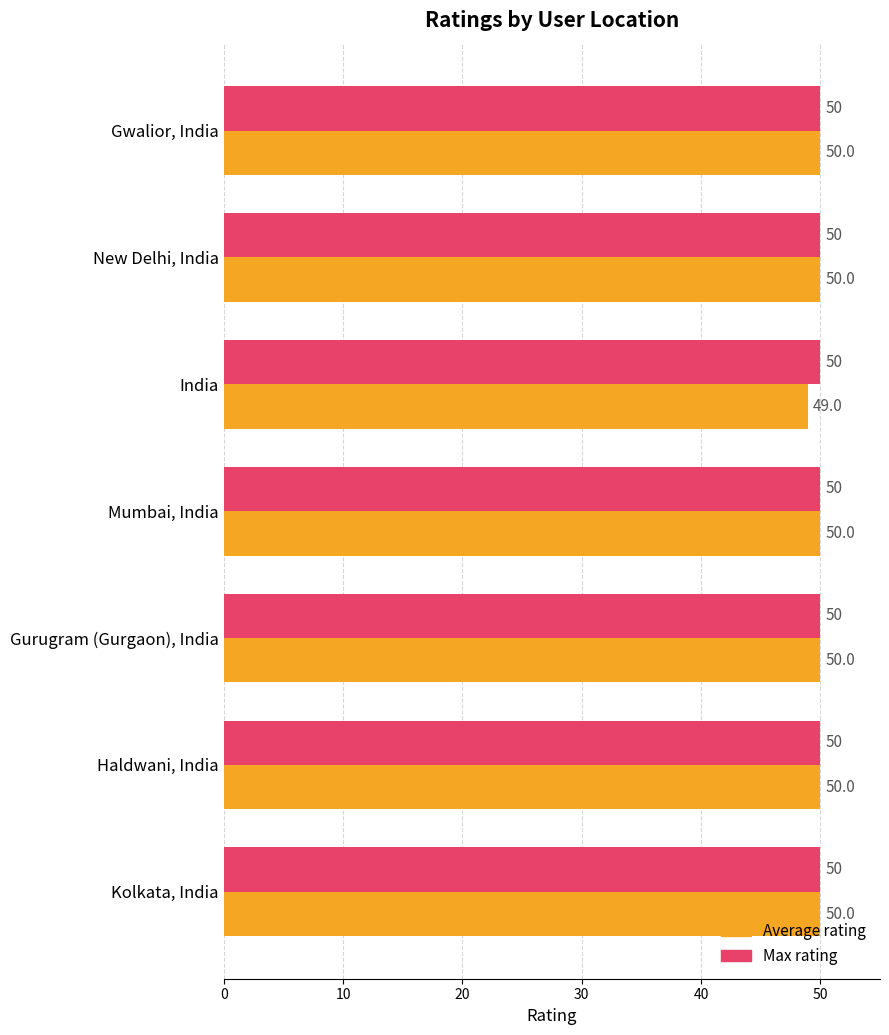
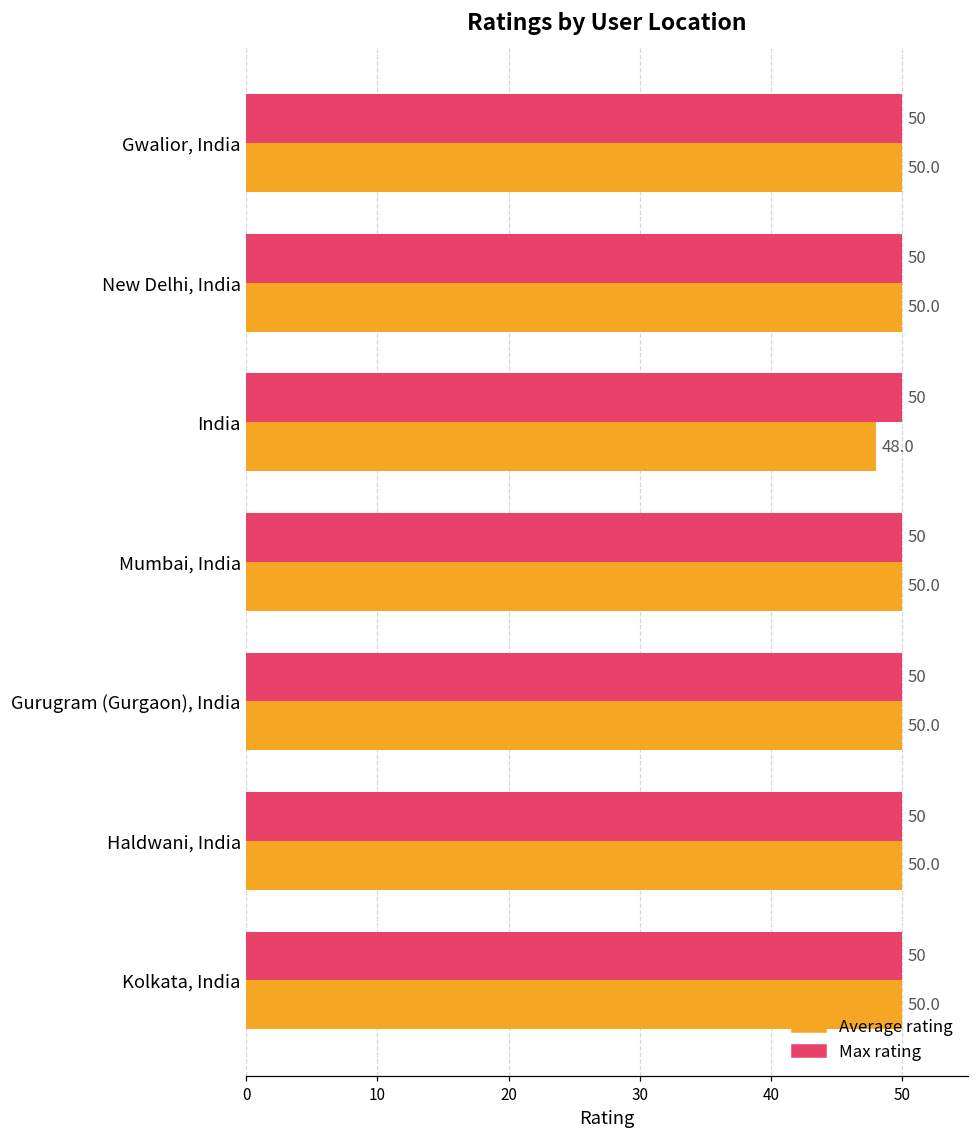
  {
    "Max rating": {
      "Gwalior, India": 50,
      "New Delhi, India": 50,
      "India": 50,
      "Mumbai, India": 50,
      "Gurugram (Gurgaon), India": 50,
      "Haldwani, India": 50,
      "Kolkata, India": 50
    },
    "Average rating": {
      "Gwalior, India": 50.0,
      "New Delhi, India": 50.0,
-     "India": 49.0,
+     "India": 48.0,
      "Mumbai, India": 50.0,
      "Gurugram (Gurgaon), India": 50.0,
      "Haldwani, India": 50.0,
      "Kolkata, India": 50.0
    }
  }
